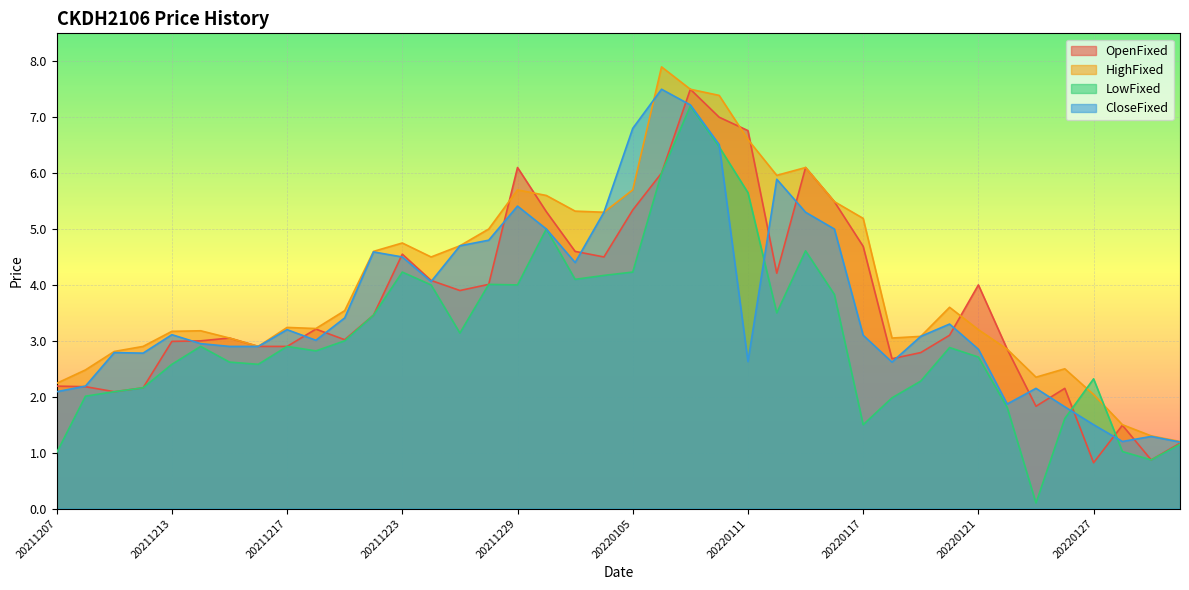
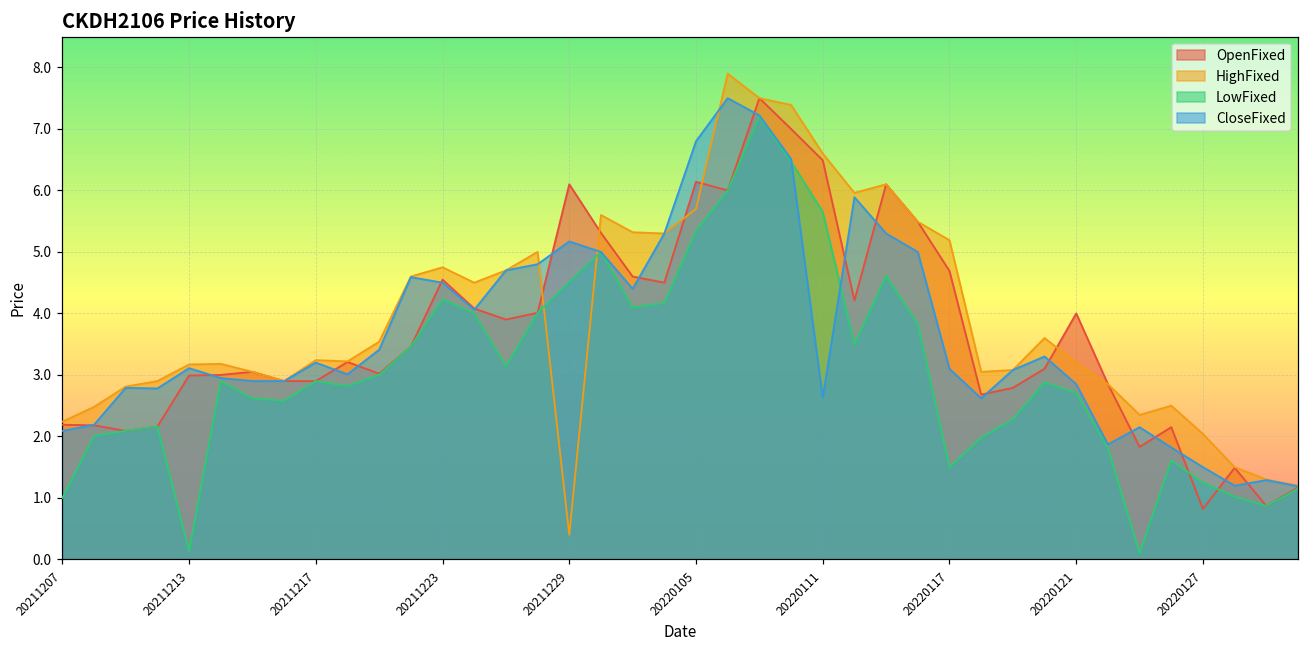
  {
    "OpenFixed": {
      "20211207": 2.2,
      "20211213": 3.0,
      "20211223": 4.6,
      "20211229": 6.1,
-     "20220105": 5.3,
-     "20220111": 6.8,
+     "20220105": 6.1,
+     "20220111": 6.5,
      "20220117": 4.7,
      "20220121": 4.0,
      "20220127": 0.8
    },
    "HighFixed": {
      "20211207": 2.2,
      "20211213": 3.2,
      "20211223": 4.8,
-     "20211229": 5.7,
+     "20211229": 0.4,
      "20220105": 5.7,
      "20220111": 6.6,
      "20220117": 5.2,
      "20220121": 3.2,
      "20220127": 2.0
    },
    "LowFixed": {
      "20211207": 1.0,
-     "20211213": 2.6,
+     "20211213": 0.1,
      "20211223": 4.2,
-     "20211229": 4.0,
-     "20220105": 4.2,
+     "20211229": 4.5,
+     "20220105": 5.3,
      "20220111": 5.7,
      "20220117": 1.5,
      "20220121": 2.7,
-     "20220127": 2.3
+     "20220127": 1.3
    },
    "CloseFixed": {
      "20211207": 2.1,
      "20211213": 3.1,
      "20211223": 4.5,
-     "20211229": 5.4,
+     "20211229": 5.2,
      "20220105": 6.8,
      "20220111": 2.6,
      "20220117": 3.1,
      "20220121": 2.9,
      "20220127": 1.5
    }
  }
